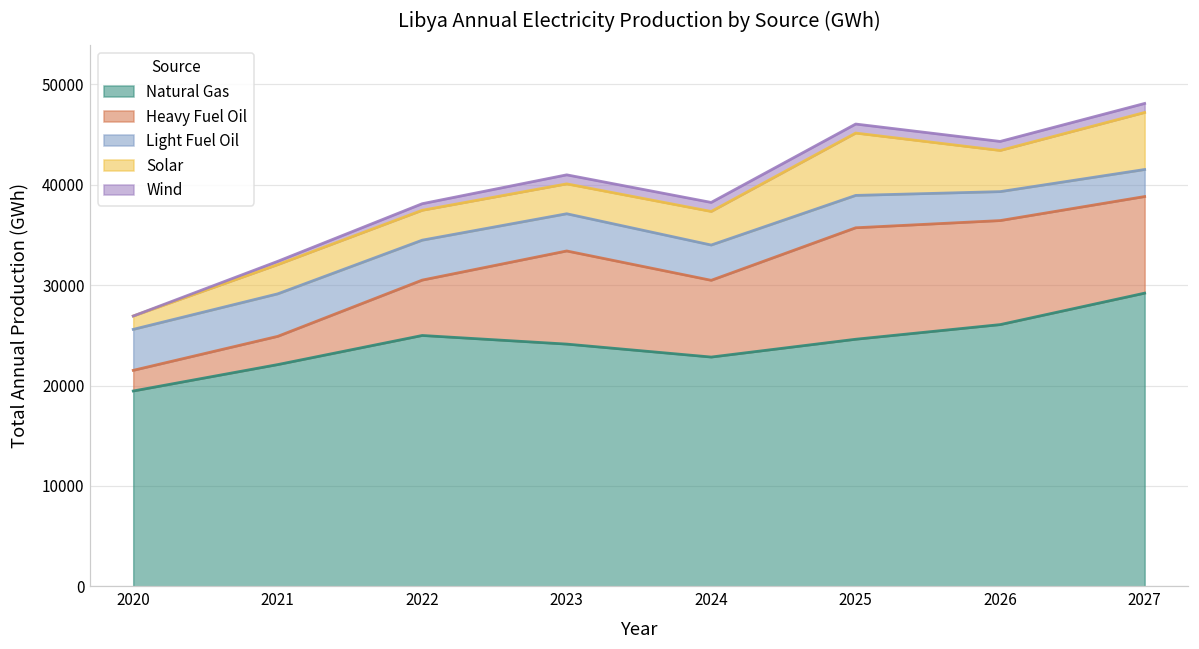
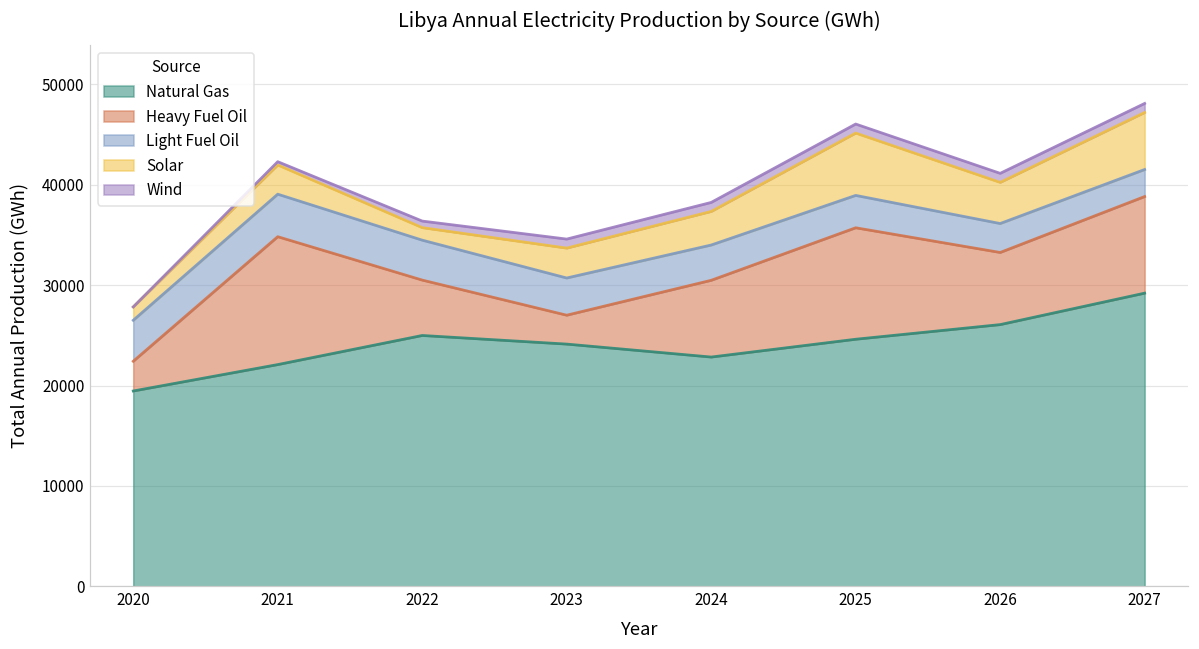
  {
    "Natural Gas": {
      "2020": 19000,
      "2021": 22000,
      "2022": 25000,
      "2023": 24000,
      "2024": 23000,
      "2025": 25000,
      "2026": 26000,
      "2027": 29000
    },
    "Heavy Fuel Oil": {
-     "2020": 2000,
-     "2021": 3000,
+     "2020": 3000,
+     "2021": 13000,
      "2022": 6000,
-     "2023": 9000,
+     "2023": 3000,
      "2024": 8000,
      "2025": 11000,
-     "2026": 10000,
+     "2026": 7000,
      "2027": 10000
    },
    "Solar": {
      "2021": 3000,
-     "2022": 3000,
+     "2022": 1000,
      "2023": 3000,
      "2024": 3000,
      "2025": 6000,
      "2026": 4000,
      "2027": 6000
    }
  }
